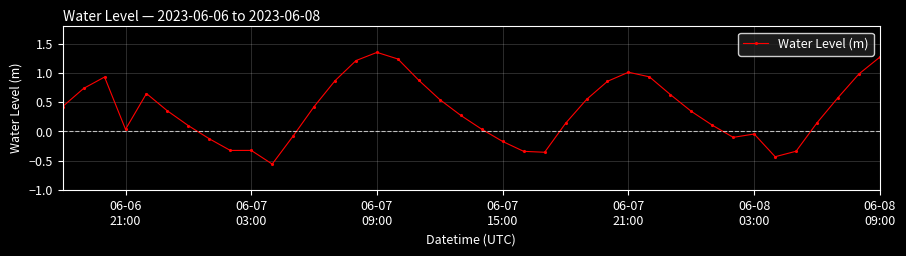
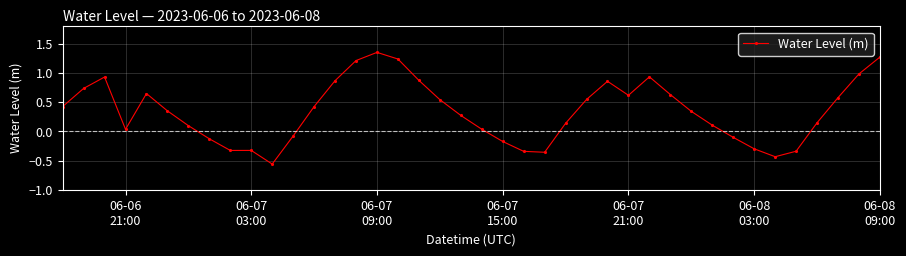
  {
    "06-06 21:00": 0.0,
    "06-07 03:00": -0.3,
    "06-07 09:00": 1.4,
    "06-07 15:00": -0.2,
-   "06-07 21:00": 1.0,
-   "06-08 03:00": 0.0,
+   "06-07 21:00": 0.6,
+   "06-08 03:00": -0.3,
    "06-08 09:00": 1.3
  }
